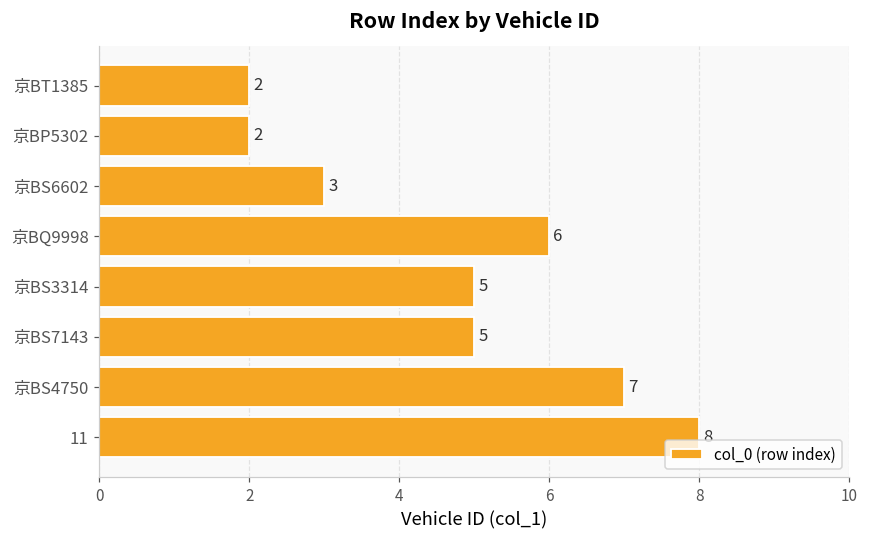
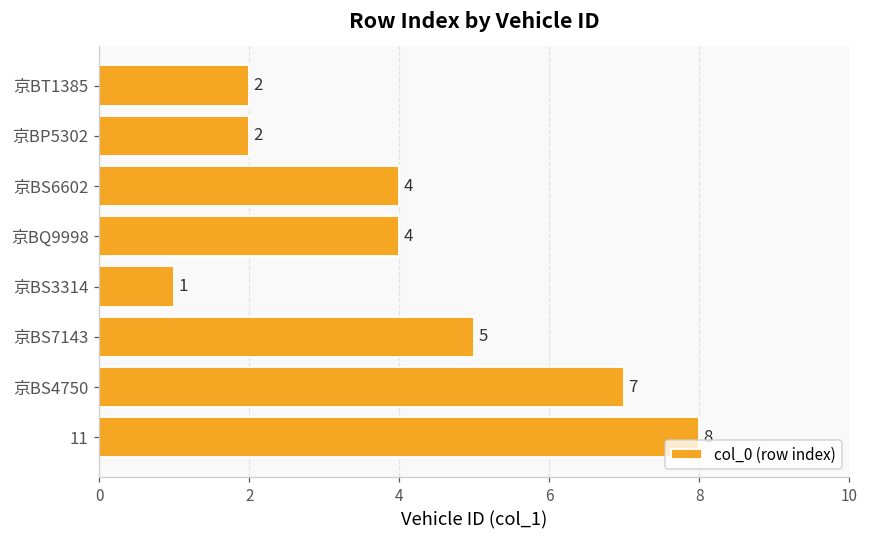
  {
    "京BT1385": 2,
    "京BP5302": 2,
-   "京BS6602": 3,
-   "京BQ9998": 6,
-   "京BS3314": 5,
+   "京BS6602": 4,
+   "京BQ9998": 4,
+   "京BS3314": 1,
    "京BS7143": 5,
    "京BS4750": 7
  }
